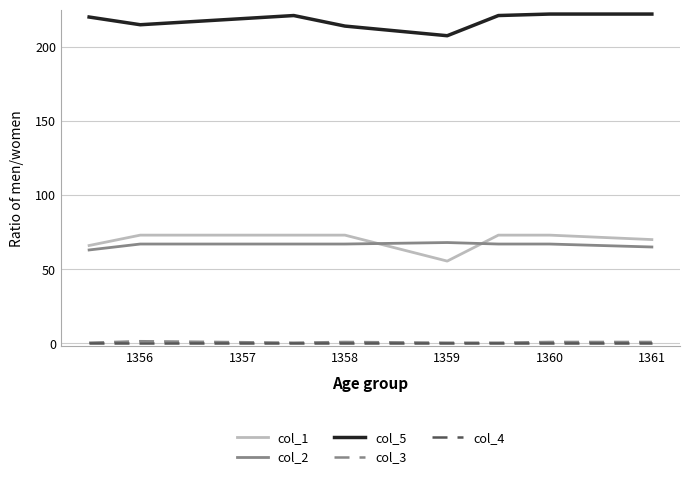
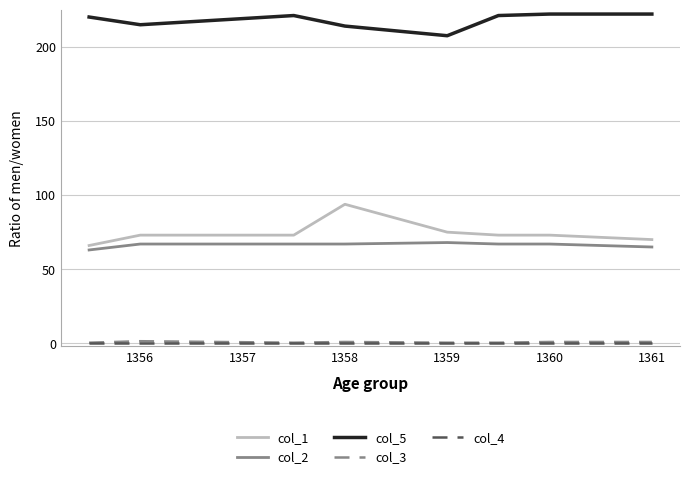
  {
    "col_1": {
      "1356": 73,
-     "1358": 73,
-     "1359": 56,
+     "1358": 94,
+     "1359": 75,
      "1360": 73,
      "1361": 70
    },
    "col_5": {
      "1356": 215,
      "1358": 214,
      "1359": 207,
      "1360": 222,
      "1361": 222
    }
  }
